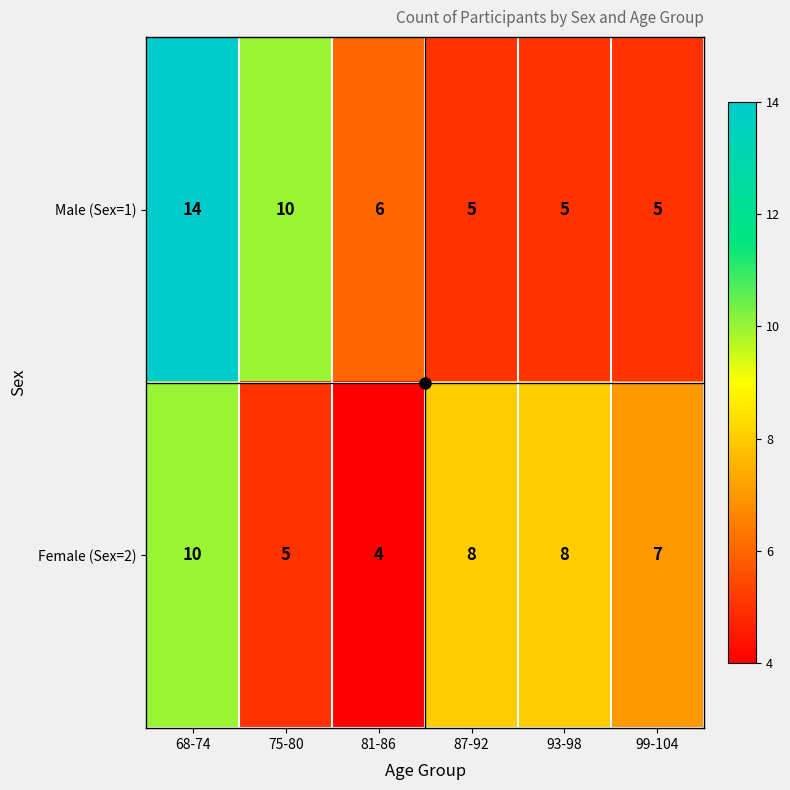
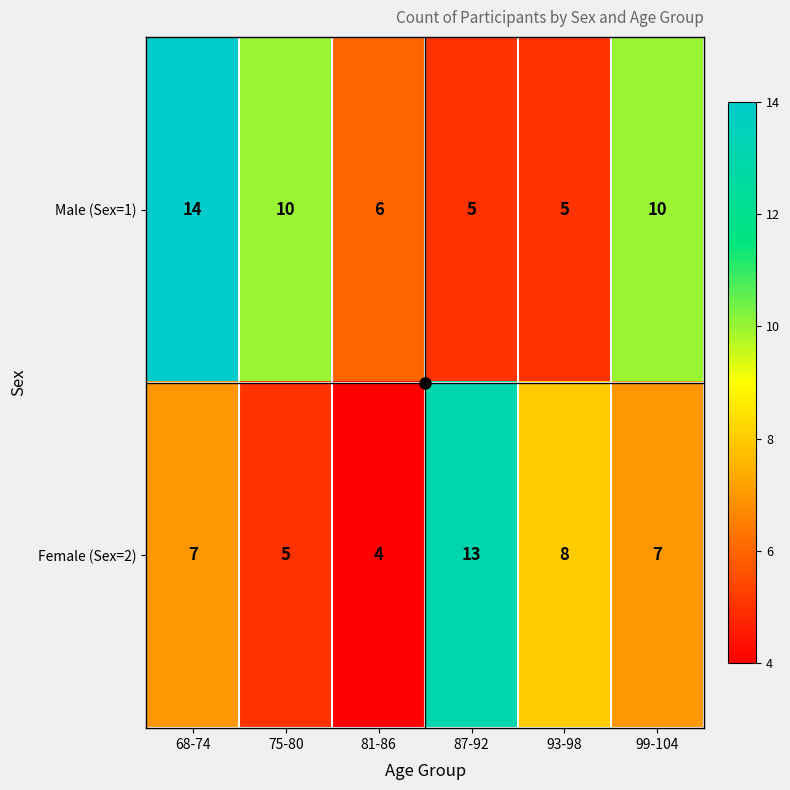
  {
    "Male (Sex=1)": {
      "68-74": 14,
      "75-80": 10,
      "81-86": 6,
      "87-92": 5,
      "93-98": 5,
-     "99-104": 5
+     "99-104": 10
    },
    "Female (Sex=2)": {
-     "68-74": 10,
+     "68-74": 7,
      "75-80": 5,
      "81-86": 4,
-     "87-92": 8,
+     "87-92": 13,
      "93-98": 8,
      "99-104": 7
    }
  }
